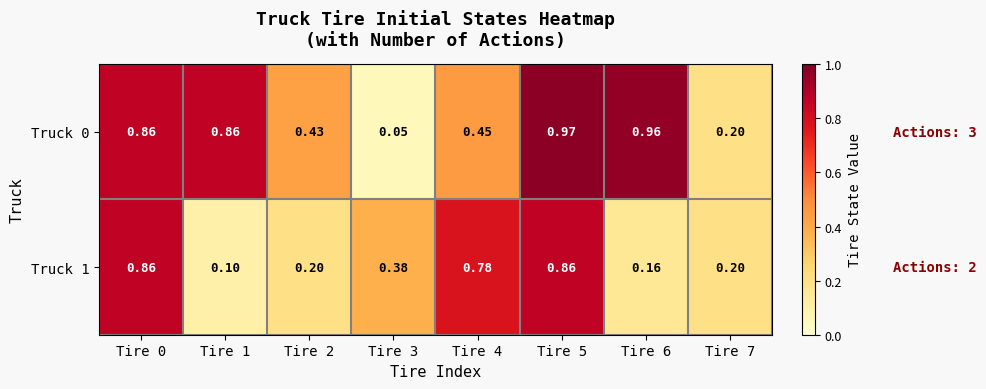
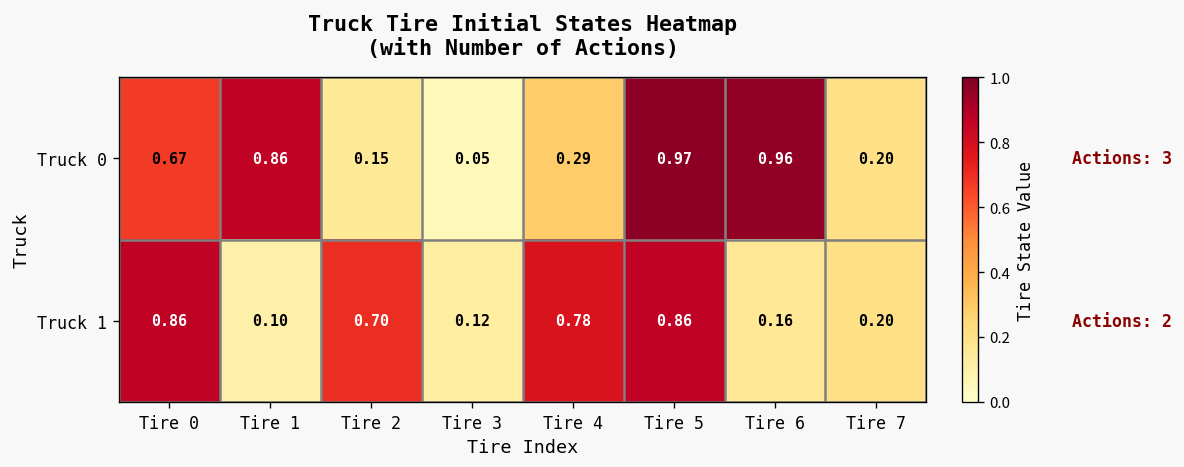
  {
    "Truck 0": {
-     "Tire 0": 0.86,
+     "Tire 0": 0.67,
      "Tire 1": 0.86,
-     "Tire 2": 0.43,
+     "Tire 2": 0.15,
      "Tire 3": 0.05,
-     "Tire 4": 0.45,
+     "Tire 4": 0.29,
      "Tire 5": 0.97,
      "Tire 6": 0.96,
      "Tire 7": 0.20
    },
    "Truck 1": {
      "Tire 0": 0.86,
      "Tire 1": 0.10,
-     "Tire 2": 0.20,
-     "Tire 3": 0.38,
+     "Tire 2": 0.70,
+     "Tire 3": 0.12,
      "Tire 4": 0.78,
      "Tire 5": 0.86,
      "Tire 6": 0.16,
      "Tire 7": 0.20
    }
  }
